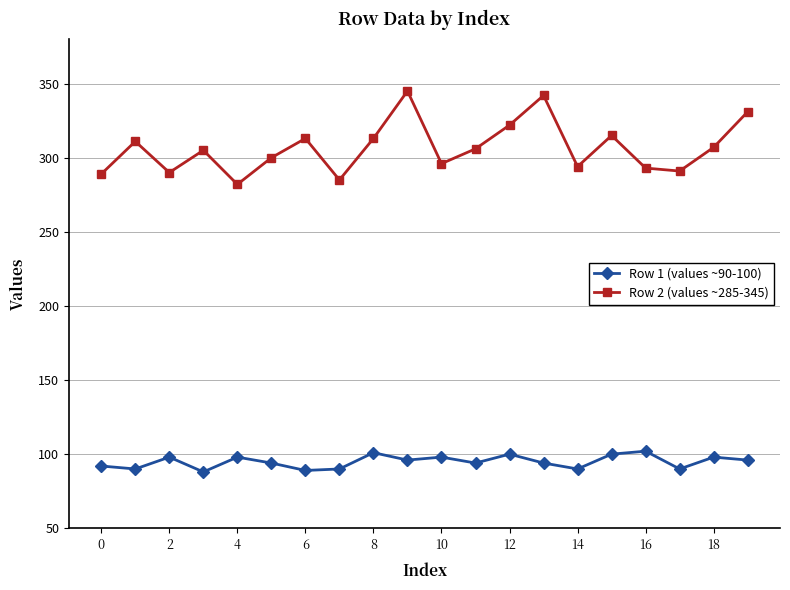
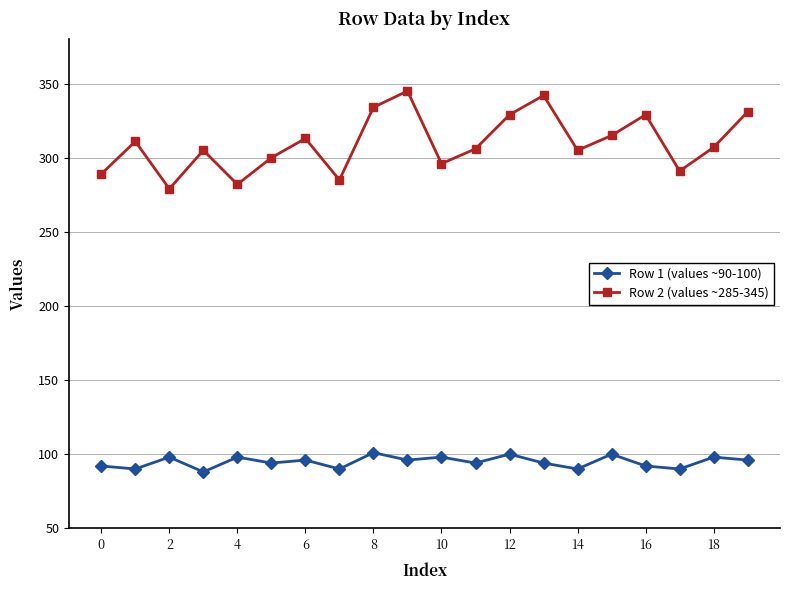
  {
    "Row 1 (values ~90-100)": {
      "0": 92,
      "2": 98,
      "4": 98,
-     "6": 89,
+     "6": 96,
      "8": 101,
      "10": 98,
      "12": 100,
      "14": 90,
-     "16": 102,
+     "16": 92,
      "18": 98
    },
    "Row 2 (values ~285-345)": {
      "0": 289,
-     "2": 290,
+     "2": 279,
      "4": 282,
      "6": 313,
-     "8": 313,
+     "8": 334,
      "10": 296,
-     "12": 322,
-     "14": 294,
-     "16": 293,
+     "12": 329,
+     "14": 305,
+     "16": 329,
      "18": 307
    }
  }
